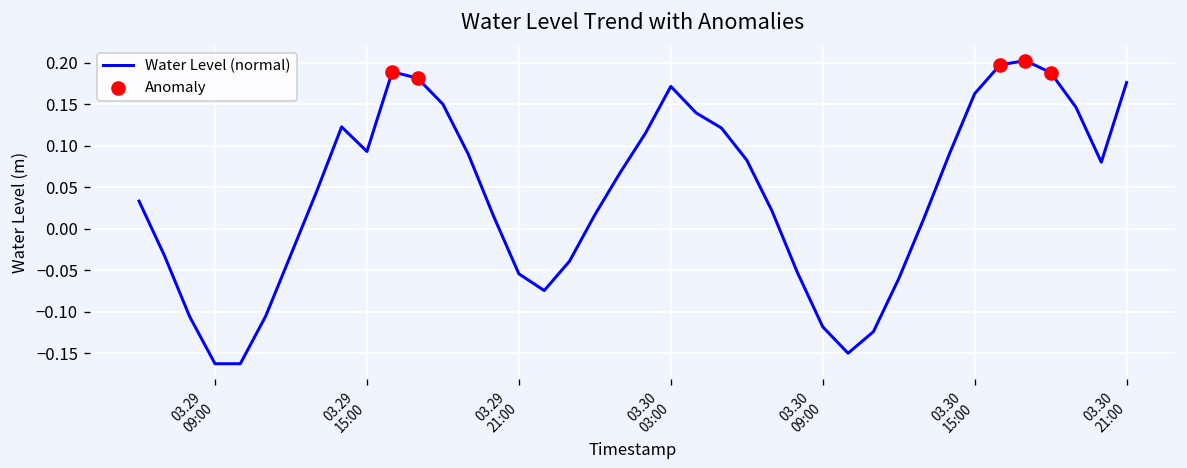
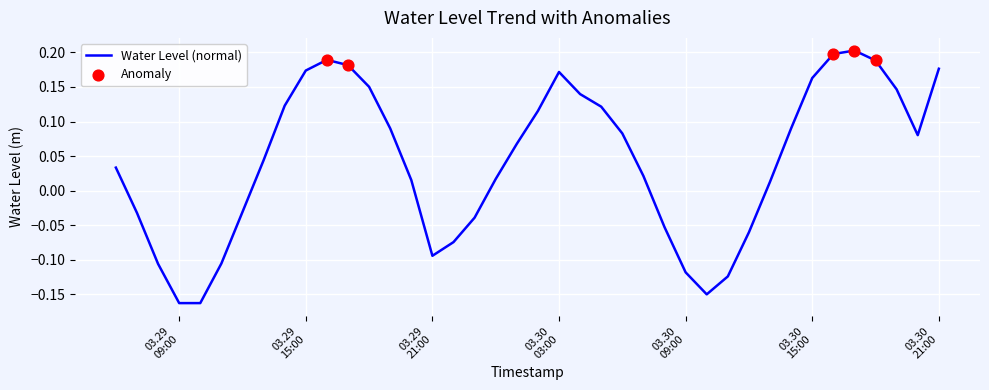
  {
    "Water Level (normal)": {
      "03.29 09:00": -0.16,
-     "03.29 15:00": 0.09,
-     "03.29 21:00": -0.05,
+     "03.29 15:00": 0.17,
+     "03.29 21:00": -0.09,
      "03.30 03:00": 0.17,
      "03.30 09:00": -0.12,
      "03.30 15:00": 0.16,
      "03.30 21:00": 0.18
    }
  }
